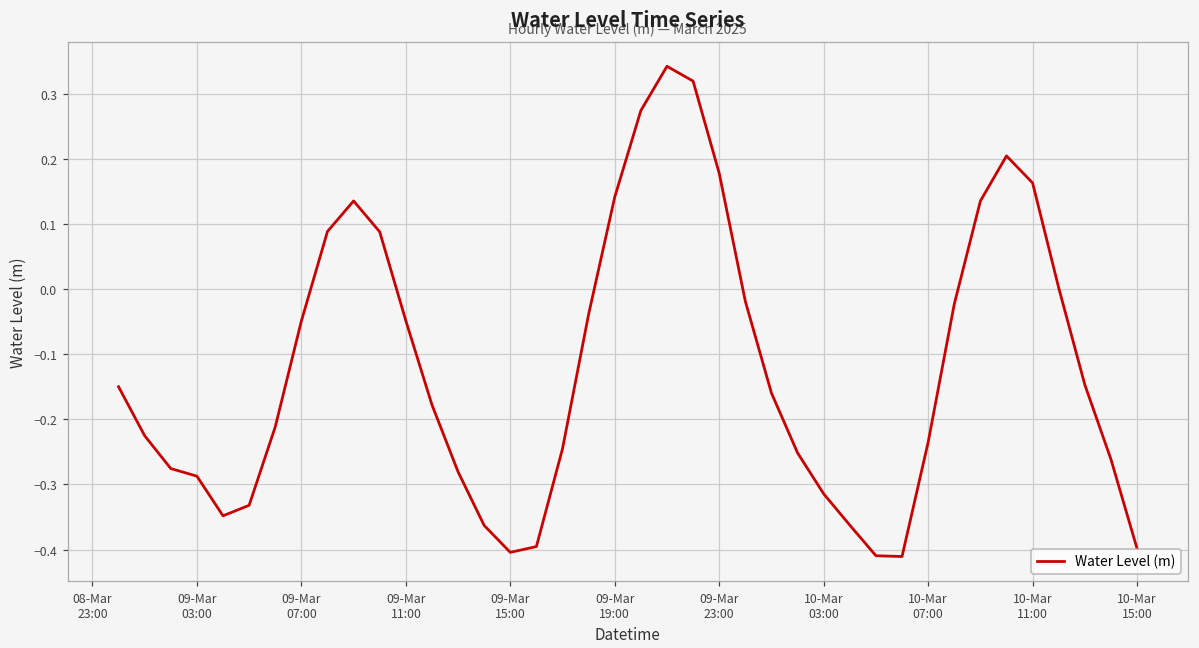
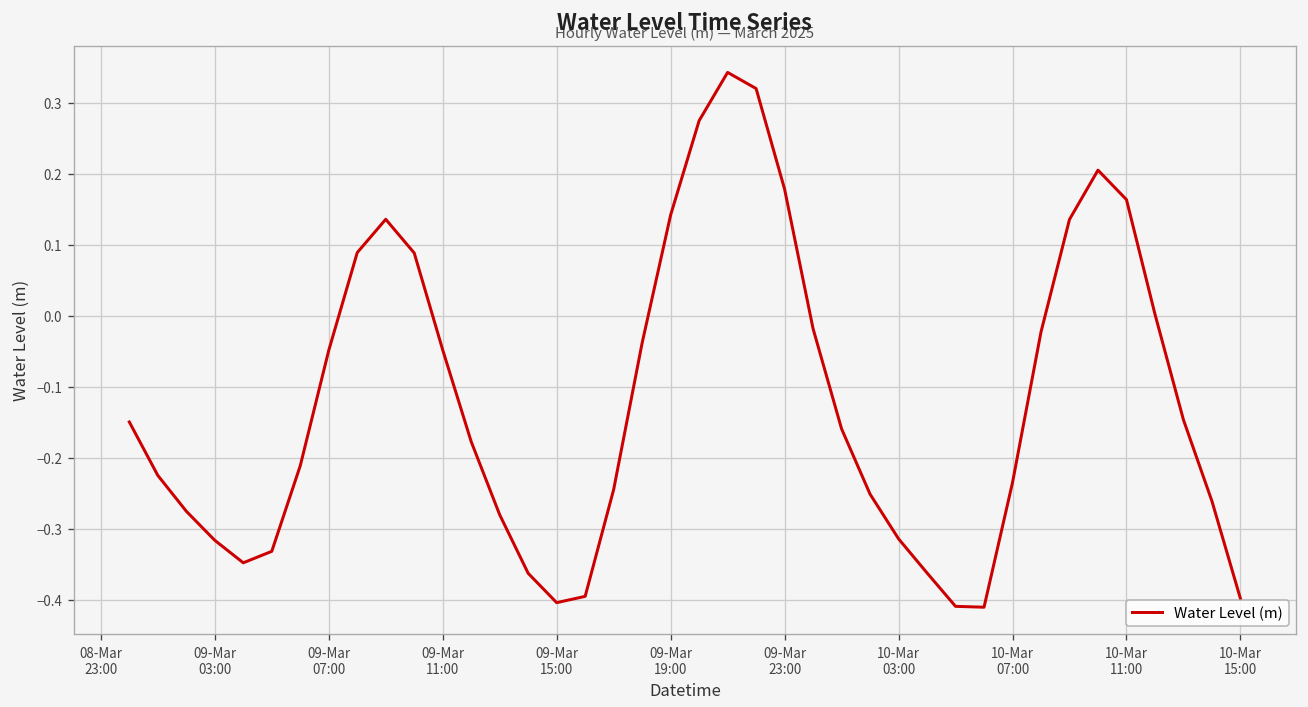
  {
-   "09-Mar 03:00": -0.29,
+   "09-Mar 03:00": -0.32,
    "09-Mar 07:00": -0.05,
    "09-Mar 11:00": -0.05,
    "09-Mar 15:00": -0.40,
    "09-Mar 19:00": 0.14,
    "09-Mar 23:00": 0.18,
    "10-Mar 03:00": -0.31,
    "10-Mar 07:00": -0.24,
    "10-Mar 11:00": 0.16,
    "10-Mar 15:00": -0.40
  }
